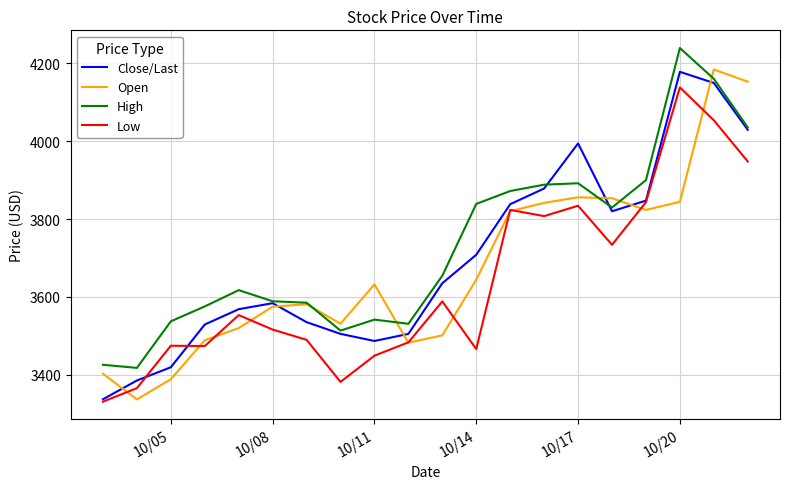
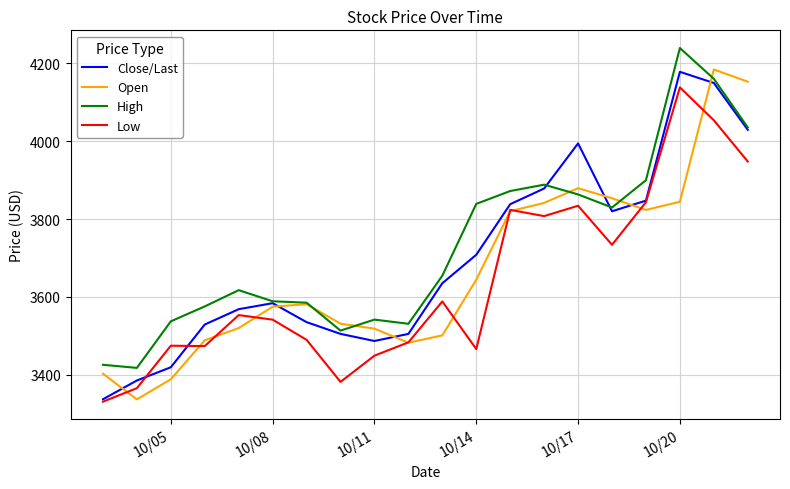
  {
    "Close/Last": {
      "10/05": 3420,
      "10/11": 3490,
      "10/14": 3710,
      "10/17": 3990,
      "10/20": 4180
    },
    "Open": {
      "10/05": 3390,
      "10/08": 3570,
-     "10/11": 3630,
+     "10/11": 3520,
      "10/14": 3640,
-     "10/17": 3860,
+     "10/17": 3880,
      "10/20": 3840
    },
    "High": {
      "10/05": 3540,
      "10/11": 3540,
      "10/14": 3840,
-     "10/17": 3890,
+     "10/17": 3860,
      "10/20": 4240
    },
    "Low": {
      "10/05": 3470,
-     "10/08": 3520,
+     "10/08": 3540,
      "10/11": 3450,
      "10/14": 3470,
      "10/17": 3830,
      "10/20": 4140
    }
  }
